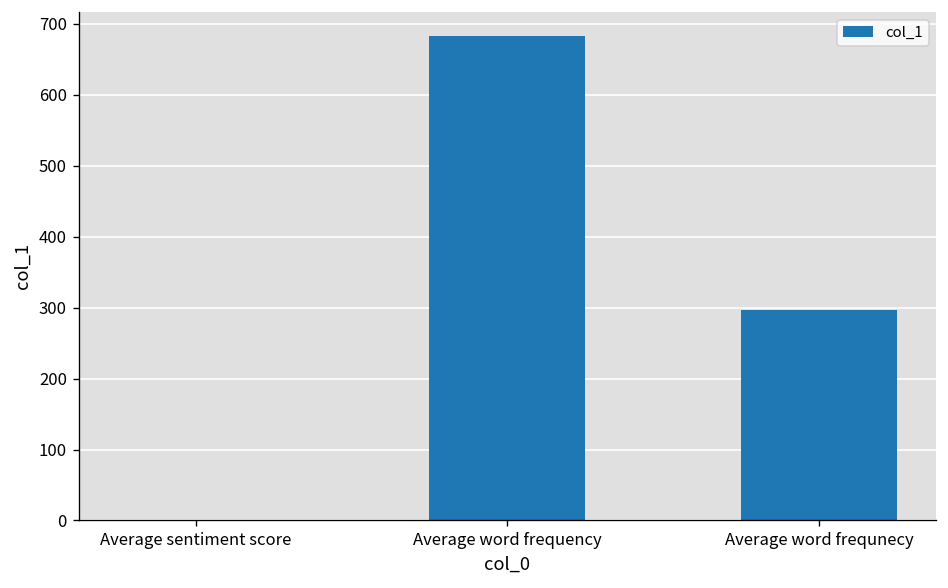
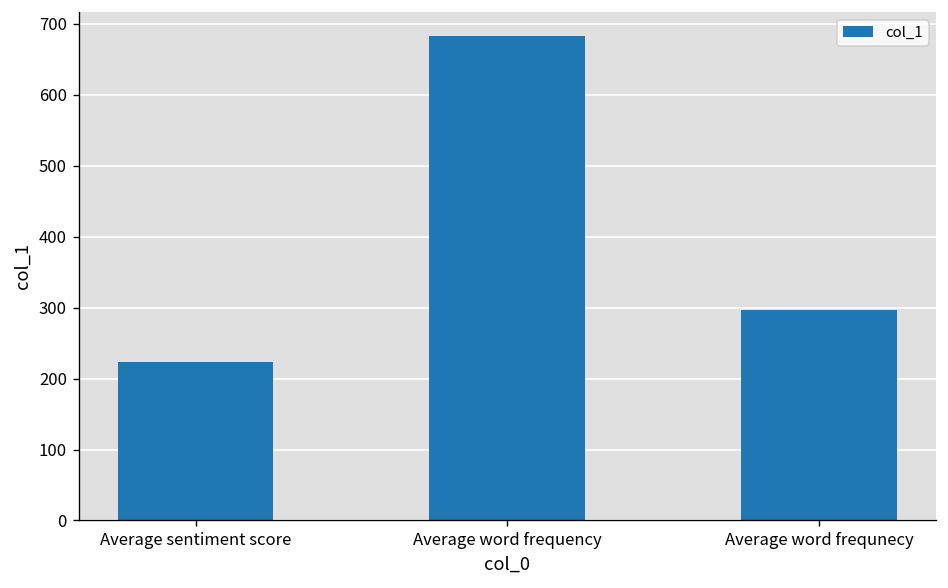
  {
-   "Average sentiment score": 0,
+   "Average sentiment score": 220,
    "Average word frequency": 680,
    "Average word frequnecy": 300
  }
